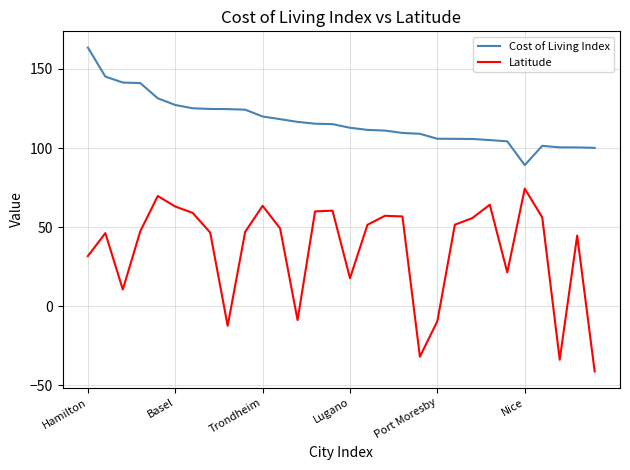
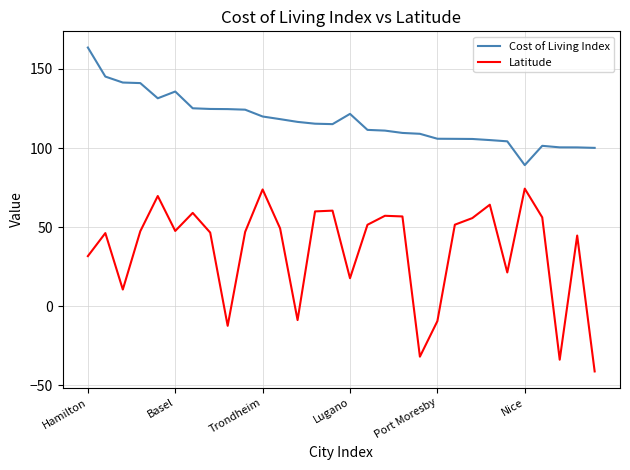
  {
    "Cost of Living Index": {
      "Hamilton": 164,
-     "Basel": 127,
+     "Basel": 136,
      "Trondheim": 120,
-     "Lugano": 113,
+     "Lugano": 122,
      "Port Moresby": 106,
      "Nice": 89
    },
    "Latitude": {
      "Hamilton": 32,
-     "Basel": 63,
-     "Trondheim": 63,
+     "Basel": 48,
+     "Trondheim": 74,
      "Lugano": 18,
      "Port Moresby": -9,
      "Nice": 74
    }
  }
